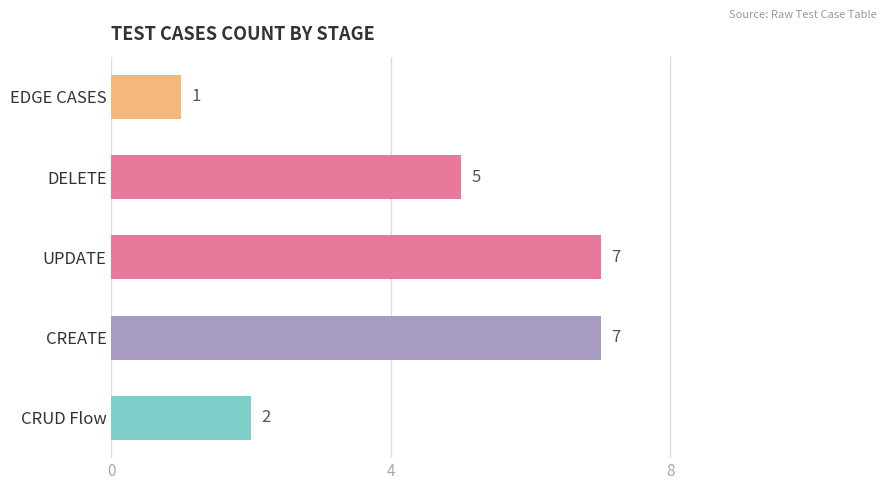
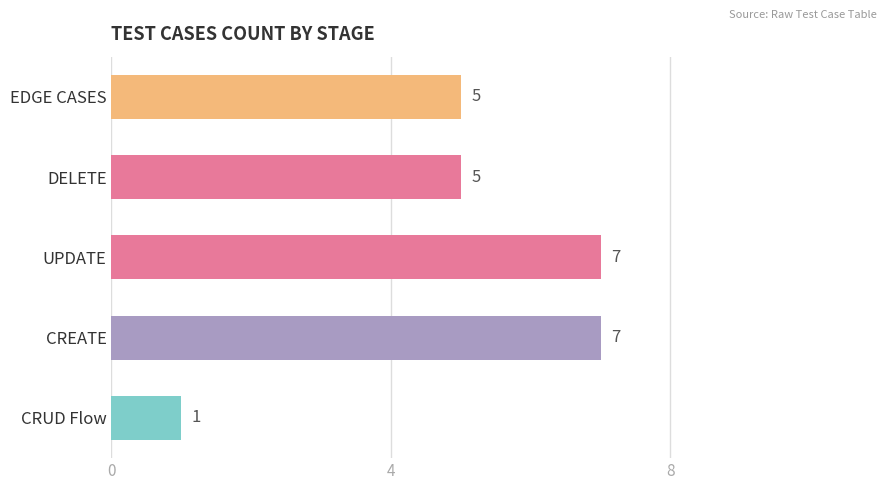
  {
-   "EDGE CASES": 1,
+   "EDGE CASES": 5,
    "DELETE": 5,
    "UPDATE": 7,
    "CREATE": 7,
-   "CRUD Flow": 2
+   "CRUD Flow": 1
  }
